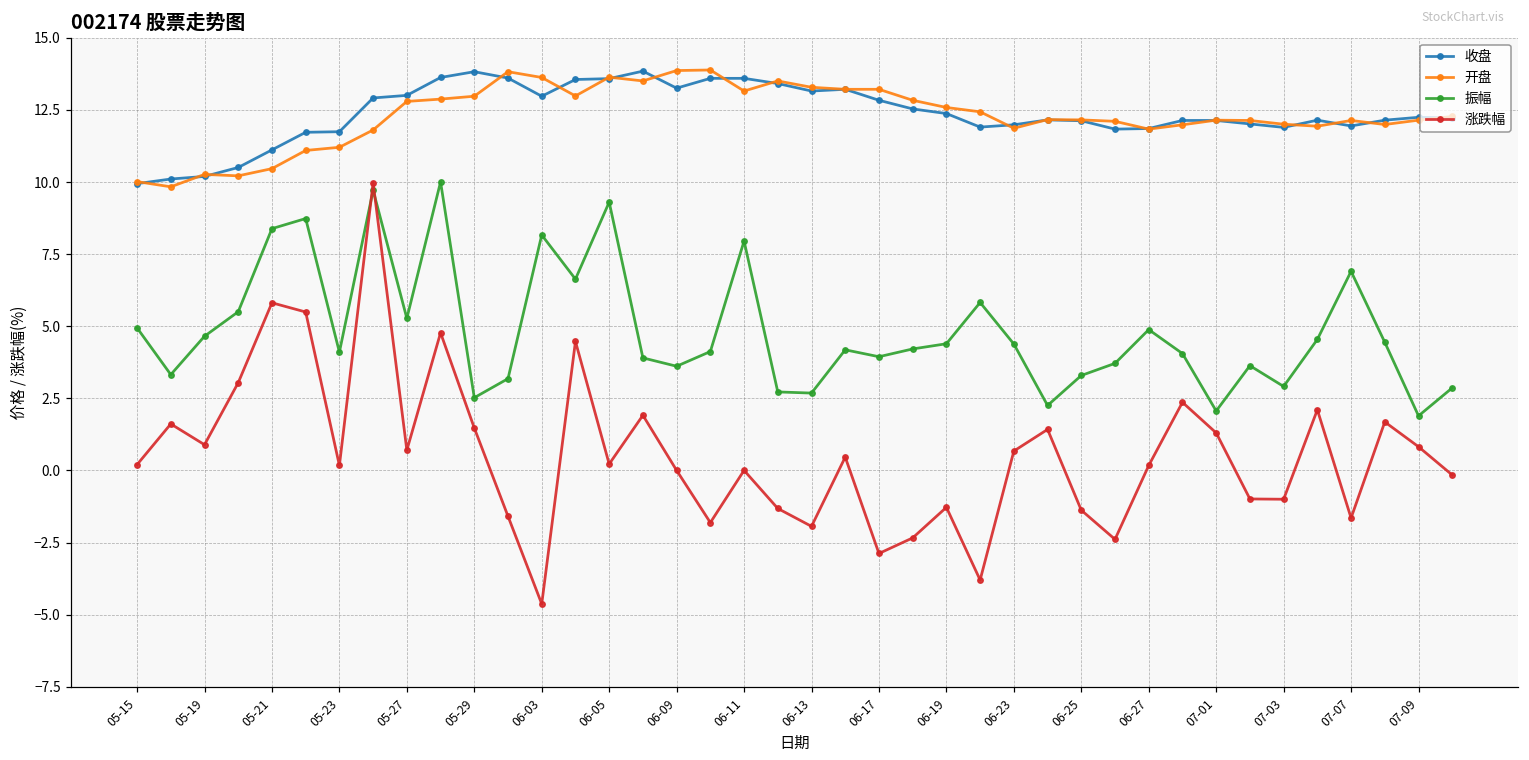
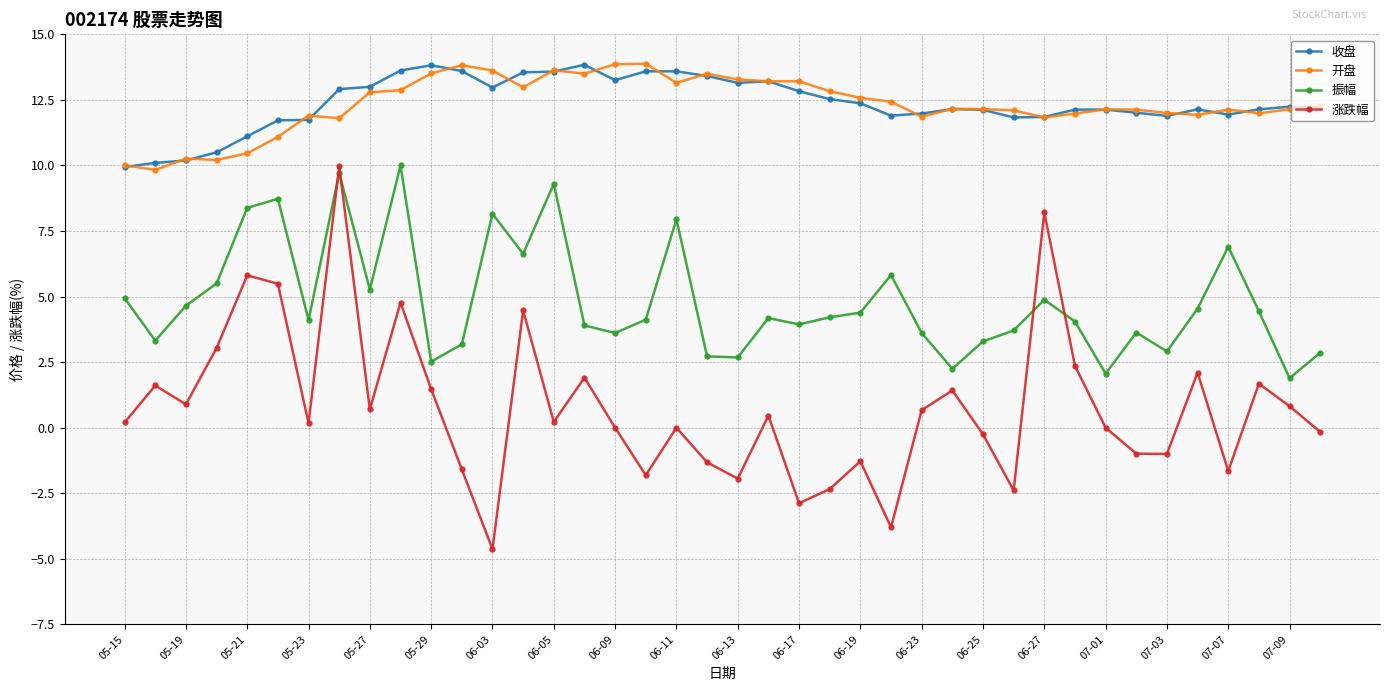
  {
    "收盘": {
      "05-21": 11.1,
      "05-23": 11.7,
      "05-27": 13.0,
      "05-29": 13.8,
      "06-03": 13.0,
      "06-09": 13.3,
      "06-11": 13.6,
      "06-13": 13.2,
      "06-17": 12.8,
      "06-19": 12.4,
      "06-23": 12.0,
      "07-03": 11.9,
      "07-07": 11.9,
      "07-09": 12.2
    },
    "开盘": {
      "05-21": 10.5,
-     "05-23": 11.2,
+     "05-23": 11.9,
      "05-27": 12.8,
-     "05-29": 13.0,
+     "05-29": 13.5,
      "06-03": 13.6,
      "06-09": 13.9,
      "06-11": 13.2,
      "06-13": 13.3,
      "06-17": 13.2,
      "06-19": 12.6,
      "06-23": 11.9,
      "07-03": 12.0,
      "07-07": 12.1,
      "07-09": 12.1
    },
    "振幅": {
      "05-15": 4.9,
      "05-19": 4.7,
      "05-21": 8.4,
      "05-23": 4.1,
      "05-27": 5.3,
      "05-29": 2.5,
      "06-03": 8.2,
      "06-05": 9.3,
      "06-09": 3.6,
      "06-11": 8.0,
      "06-13": 2.7,
      "06-17": 3.9,
      "06-19": 4.4,
-     "06-23": 4.4,
+     "06-23": 3.6,
      "06-25": 3.3,
      "06-27": 4.9,
      "07-01": 2.1,
      "07-03": 2.9,
      "07-07": 6.9,
      "07-09": 1.9
    },
    "涨跌幅": {
      "05-15": 0.2,
      "05-19": 0.9,
      "05-21": 5.8,
      "05-23": 0.2,
      "05-27": 0.7,
      "05-29": 1.5,
      "06-03": -4.6,
      "06-05": 0.2,
      "06-09": 0.0,
      "06-11": 0.0,
      "06-13": -1.9,
      "06-17": -2.9,
      "06-19": -1.3,
      "06-23": 0.7,
-     "06-25": -1.4,
-     "06-27": 0.2,
-     "07-01": 1.3,
+     "06-25": -0.3,
+     "06-27": 8.2,
+     "07-01": 0.0,
      "07-03": -1.0,
      "07-07": -1.7,
      "07-09": 0.8
    }
  }
